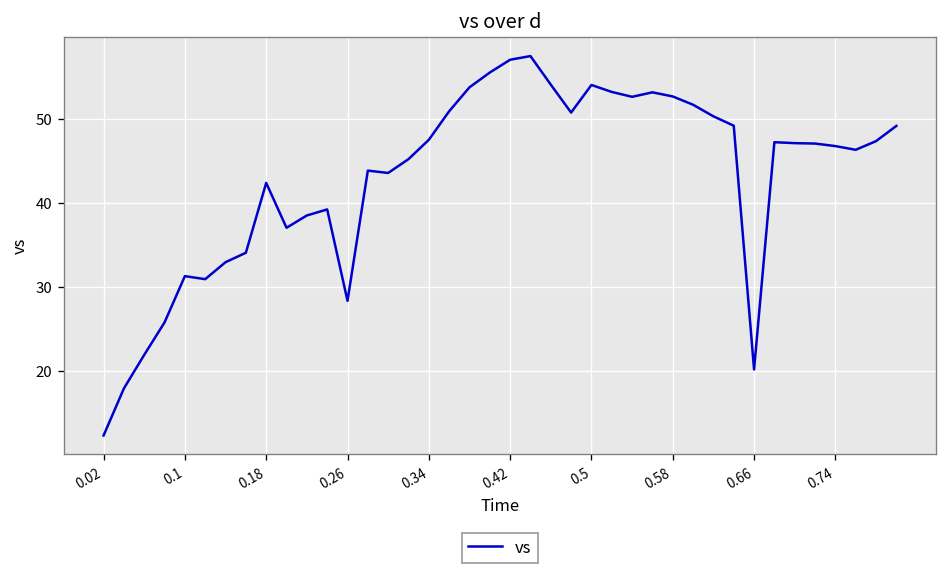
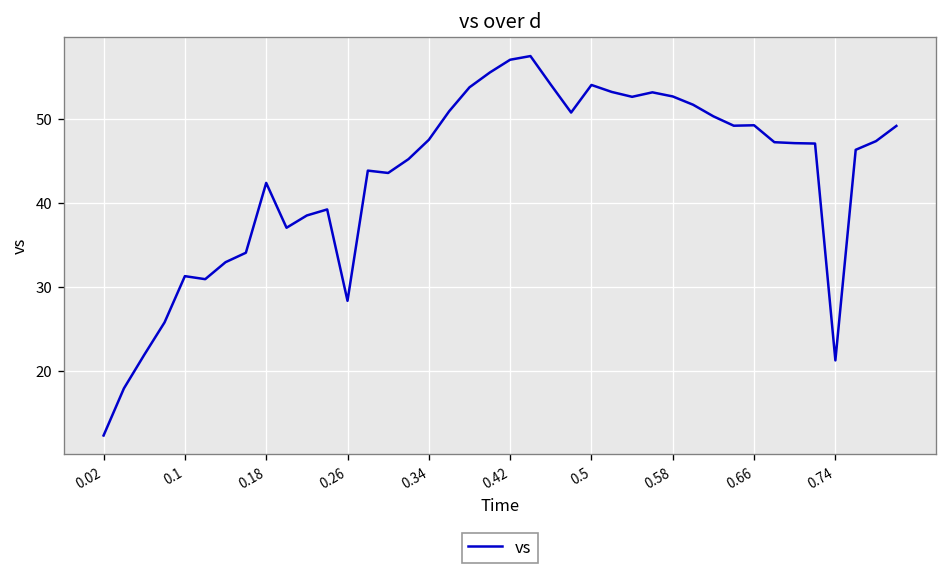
  {
    "0.02": 12,
    "0.1": 31,
    "0.18": 42,
    "0.26": 28,
    "0.34": 47,
    "0.42": 57,
    "0.5": 54,
    "0.58": 53,
-   "0.66": 20,
-   "0.74": 47
+   "0.66": 49,
+   "0.74": 21
  }
